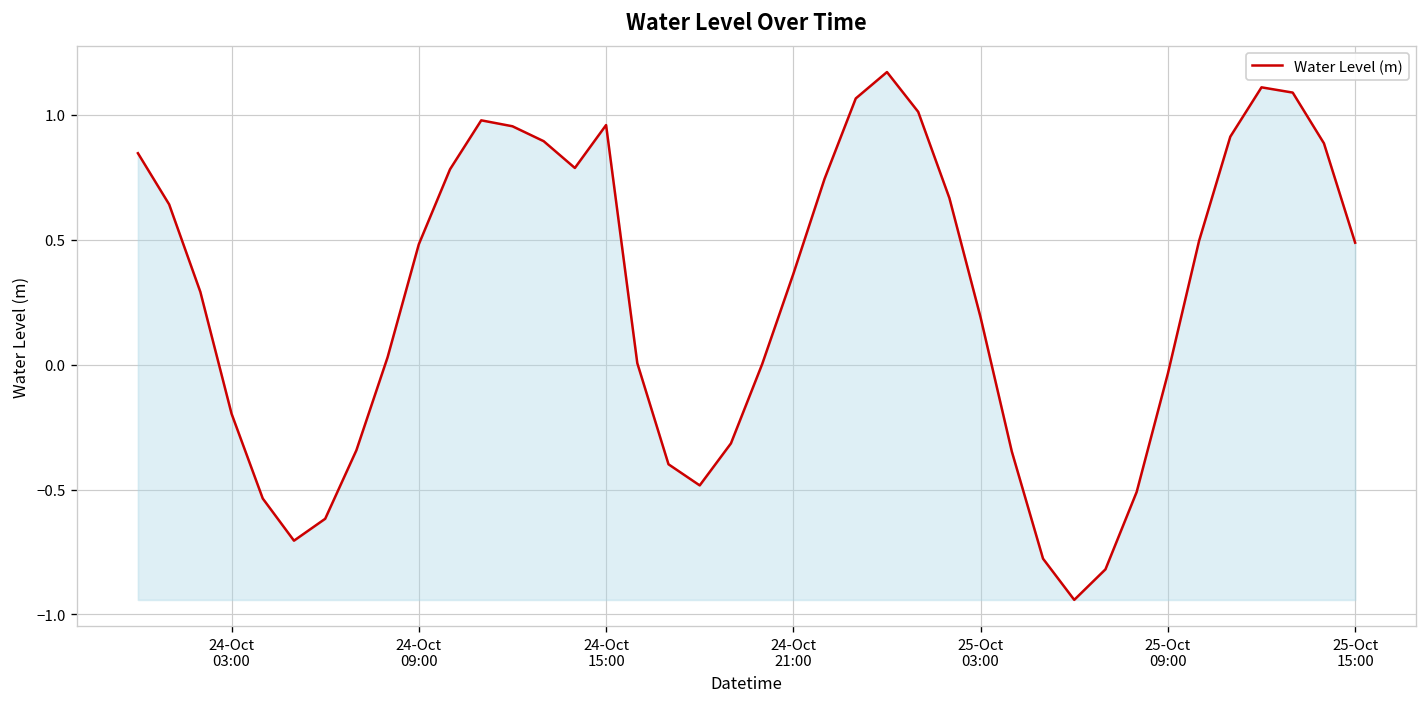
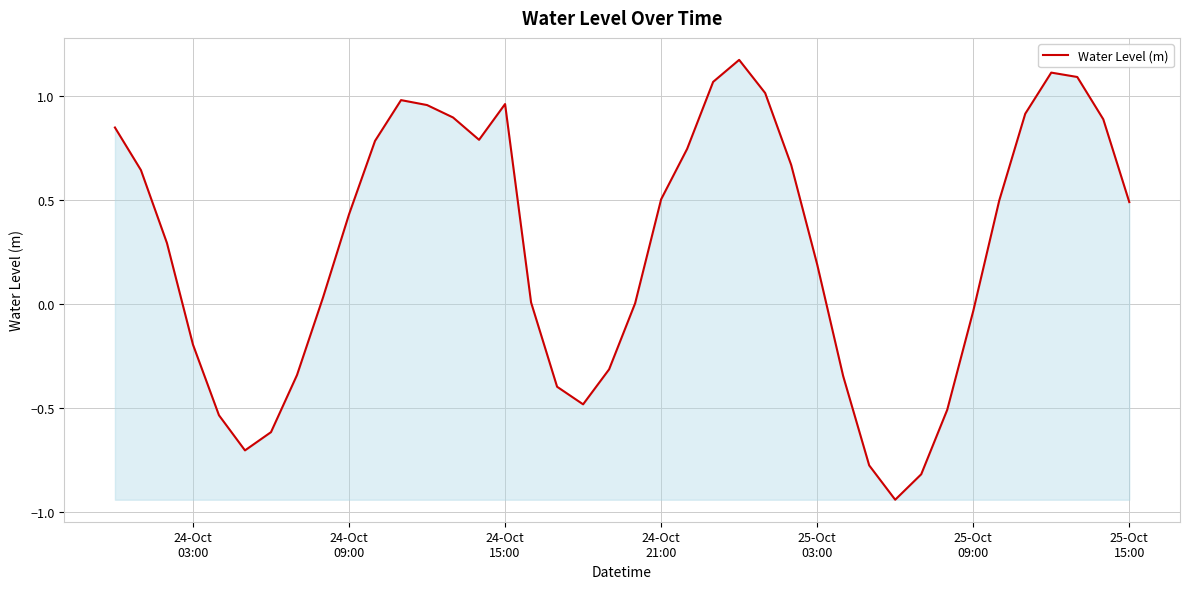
  {
    "24-Oct 03:00": -0.20,
-   "24-Oct 09:00": 0.48,
+   "24-Oct 09:00": 0.43,
    "24-Oct 15:00": 0.96,
-   "24-Oct 21:00": 0.36,
+   "24-Oct 21:00": 0.50,
    "25-Oct 03:00": 0.19,
    "25-Oct 09:00": -0.04,
    "25-Oct 15:00": 0.49
  }
